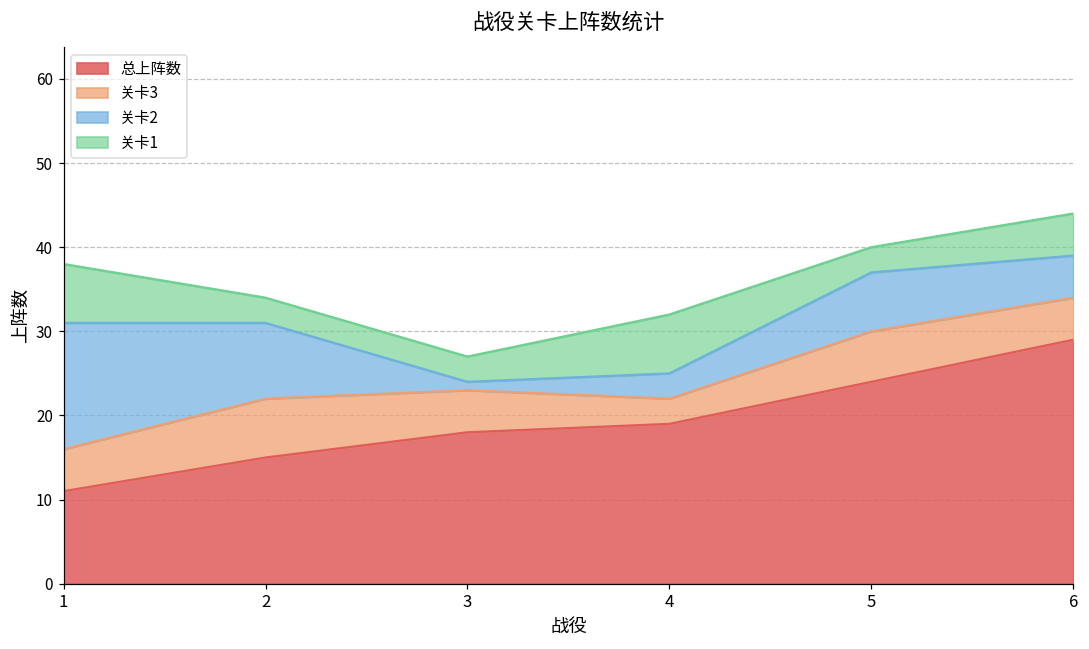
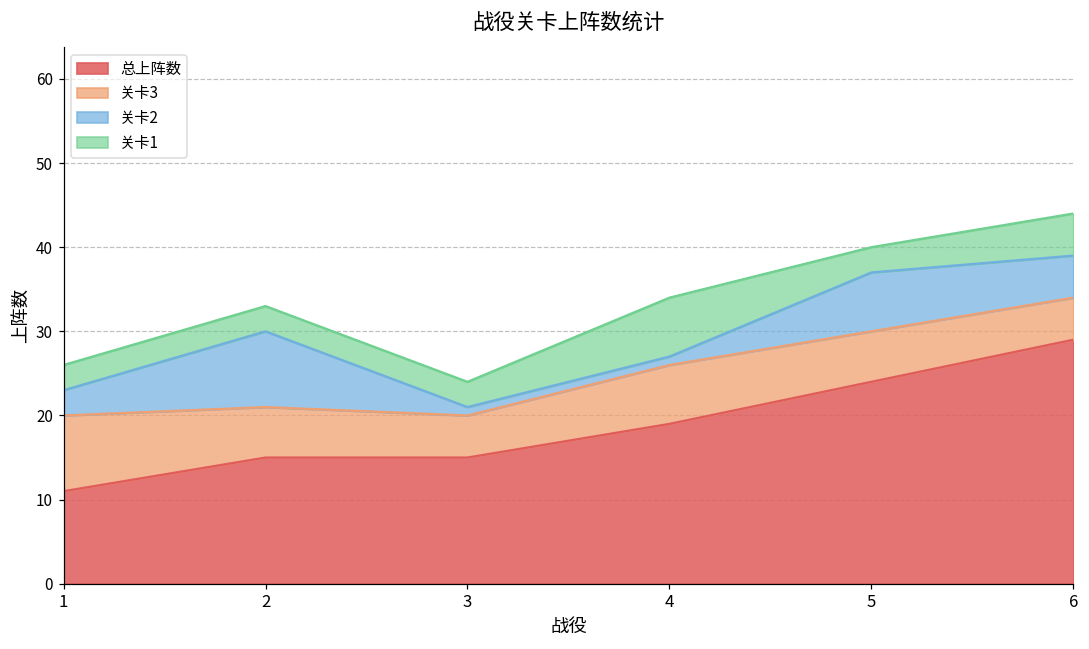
  {
    "总上阵数": {
      "1": 11,
      "2": 15,
-     "3": 18,
+     "3": 15,
      "4": 19,
      "5": 24,
      "6": 29
    },
    "关卡3": {
-     "1": 5,
-     "2": 7,
+     "1": 9,
+     "2": 6,
      "3": 5,
-     "4": 3,
+     "4": 7,
      "5": 6,
      "6": 5
    },
    "关卡2": {
-     "1": 15,
+     "1": 3,
      "2": 9,
      "3": 1,
-     "4": 3,
+     "4": 1,
      "5": 7,
      "6": 5
    },
    "关卡1": {
-     "1": 7,
+     "1": 3,
      "2": 3,
      "3": 3,
      "4": 7,
      "5": 3,
      "6": 5
    }
  }
